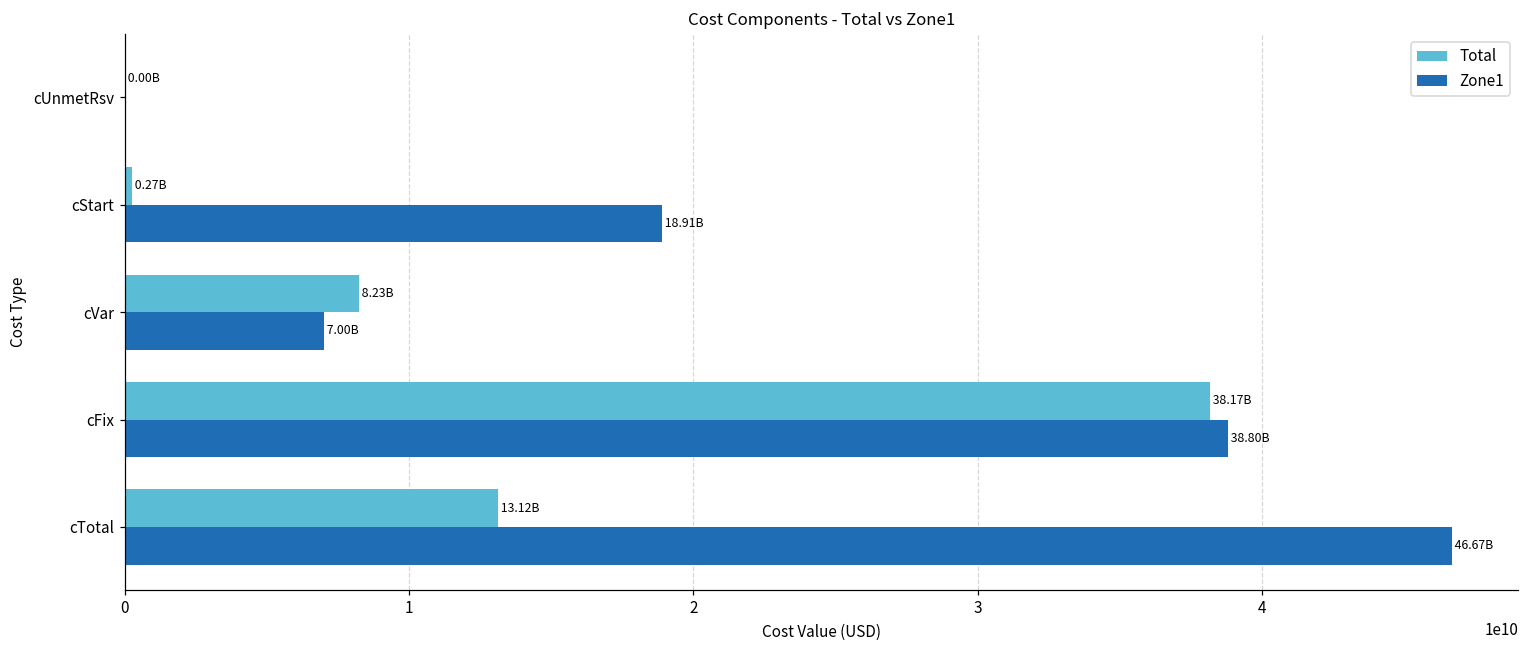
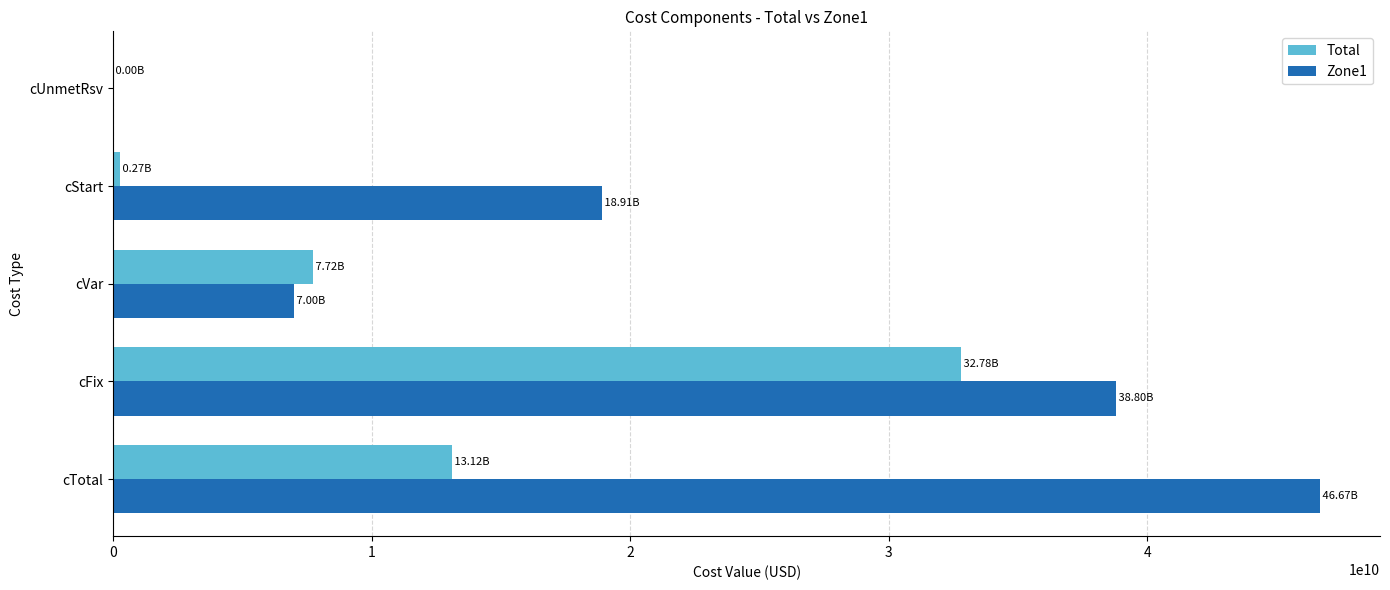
  {
    "Total": {
      "cStart": "0.27B",
-     "cVar": "8.23B",
-     "cFix": "38.17B",
+     "cVar": "7.72B",
+     "cFix": "32.78B",
      "cTotal": "13.12B"
    },
    "Zone1": {
      "cStart": "18.91B",
      "cVar": "7.00B",
      "cFix": "38.80B",
      "cTotal": "46.67B"
    }
  }
